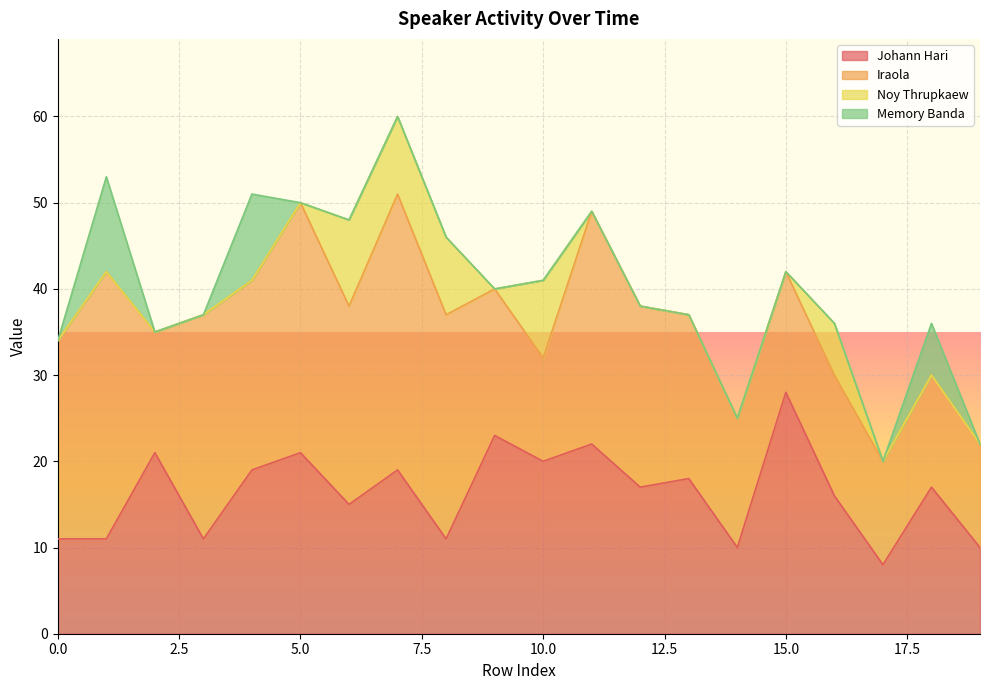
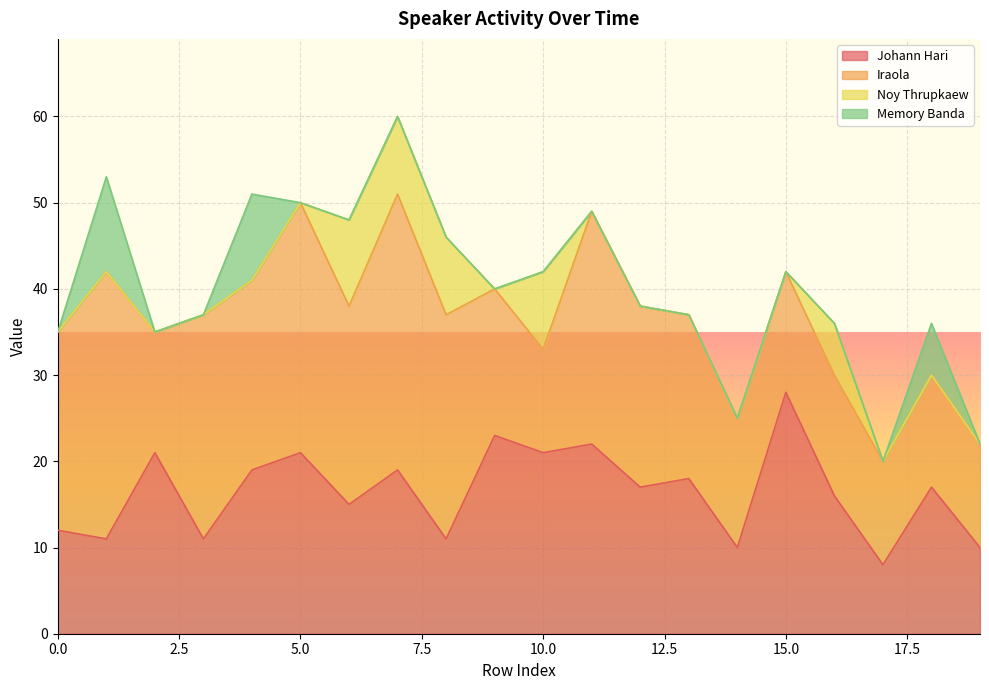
  {
    "Johann Hari": {
-     "0.0": 11,
+     "0.0": 12,
      "5.0": 21,
-     "10.0": 20,
+     "10.0": 21,
      "15.0": 28
    }
  }
